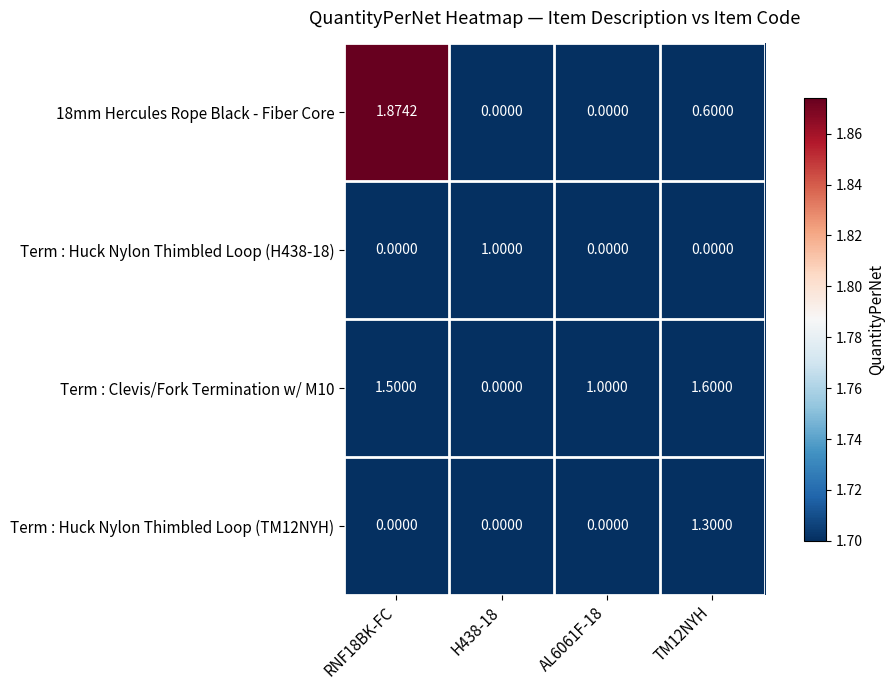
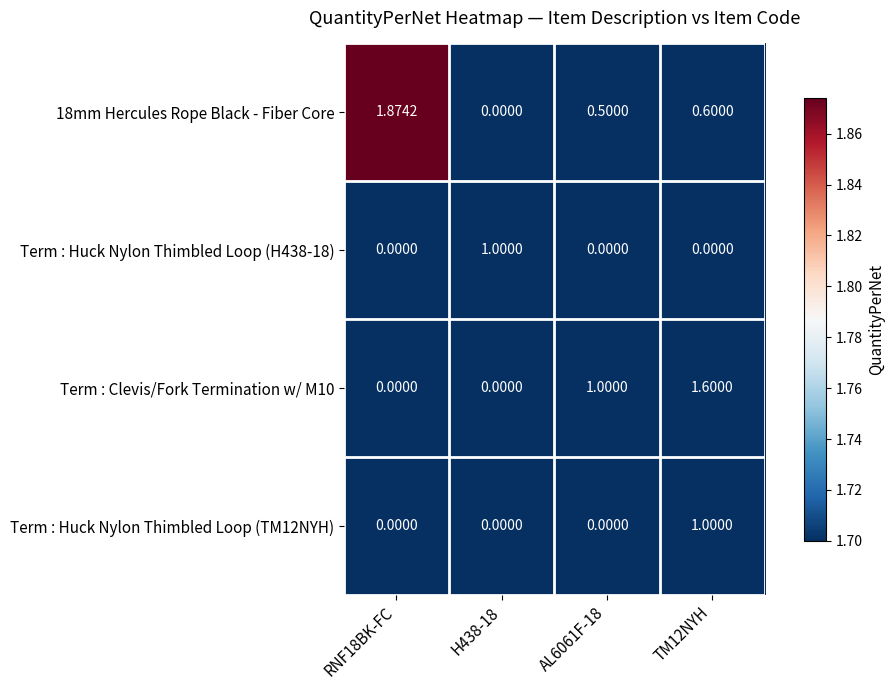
  {
    "18mm Hercules Rope Black - Fiber Core": {
      "RNF18BK-FC": 1.8742,
      "H438-18": 0.0000,
-     "AL6061F-18": 0.0000,
+     "AL6061F-18": 0.5000,
      "TM12NYH": 0.6000
    },
    "Term : Huck Nylon Thimbled Loop (H438-18)": {
      "RNF18BK-FC": 0.0000,
      "H438-18": 1.0000,
      "AL6061F-18": 0.0000,
      "TM12NYH": 0.0000
    },
    "Term : Clevis/Fork Termination w/ M10": {
-     "RNF18BK-FC": 1.5000,
+     "RNF18BK-FC": 0.0000,
      "H438-18": 0.0000,
      "AL6061F-18": 1.0000,
      "TM12NYH": 1.6000
    },
    "Term : Huck Nylon Thimbled Loop (TM12NYH)": {
      "RNF18BK-FC": 0.0000,
      "H438-18": 0.0000,
      "AL6061F-18": 0.0000,
-     "TM12NYH": 1.3000
+     "TM12NYH": 1.0000
    }
  }
